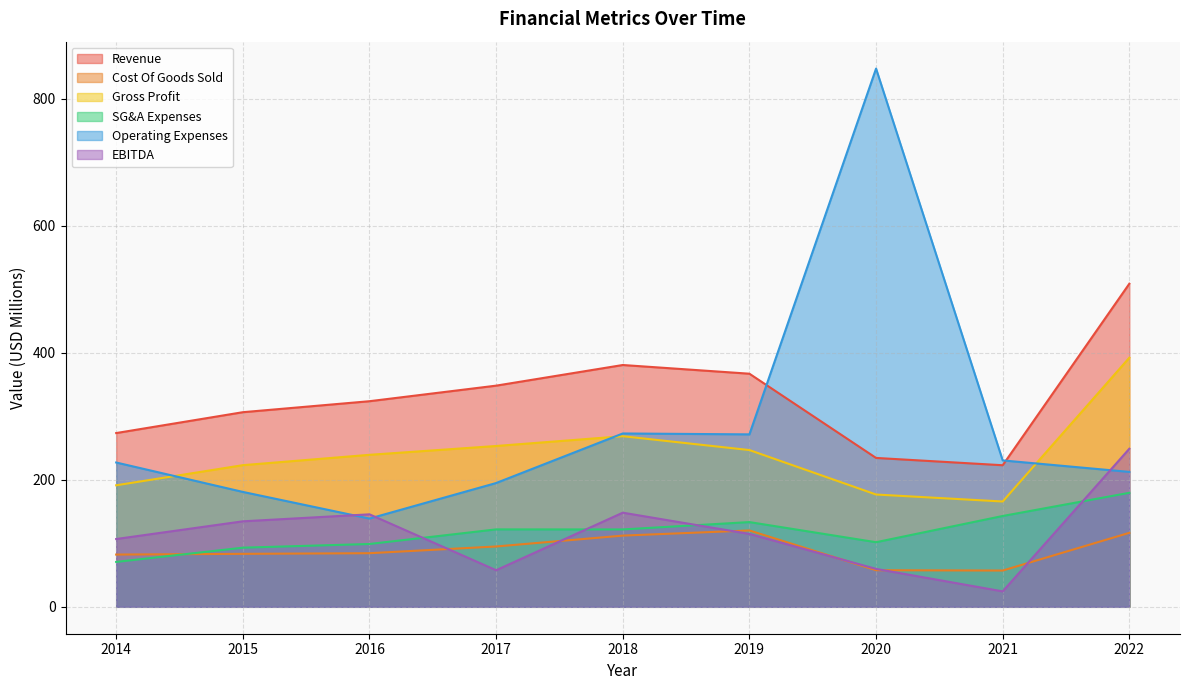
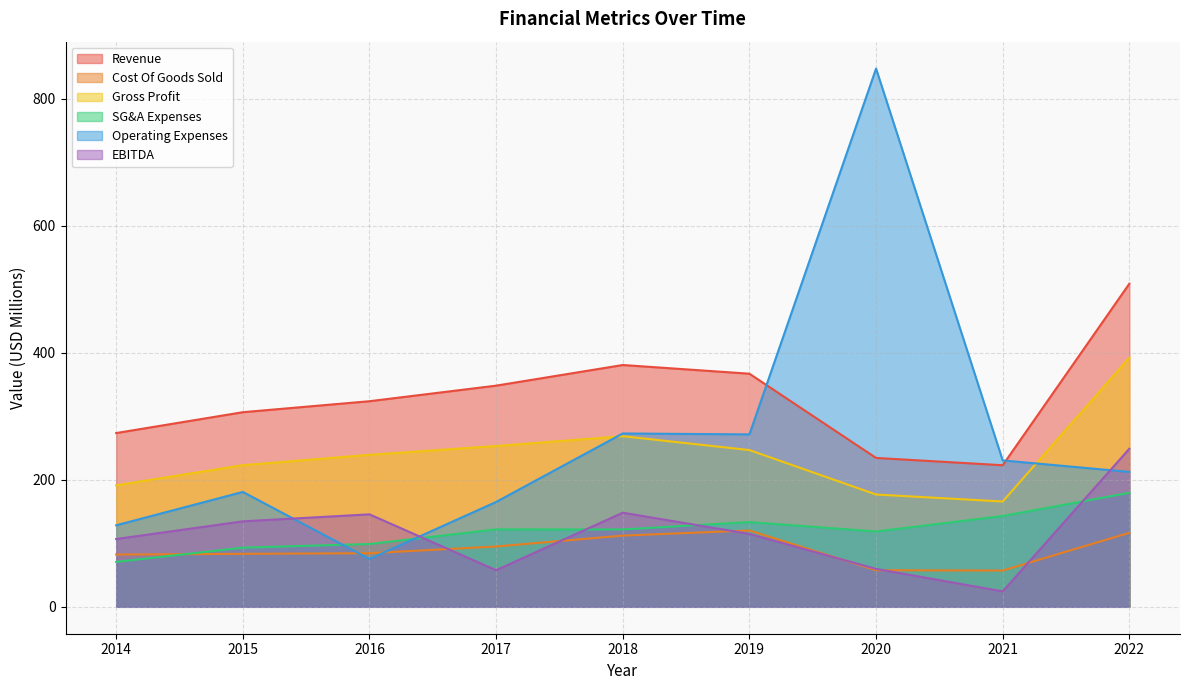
  {
    "SG&A Expenses": {
      "2014": 70,
      "2015": 90,
      "2016": 100,
      "2017": 120,
      "2018": 120,
      "2019": 130,
-     "2020": 100,
+     "2020": 120,
      "2021": 140,
      "2022": 180
    },
    "Operating Expenses": {
-     "2014": 230,
+     "2014": 130,
      "2015": 180,
-     "2016": 140,
-     "2017": 190,
+     "2016": 80,
+     "2017": 170,
      "2018": 270,
      "2019": 270,
      "2020": 850,
      "2021": 230,
      "2022": 210
    },
    "EBITDA": {
      "2014": 110,
      "2015": 130,
      "2016": 150,
      "2017": 60,
      "2018": 150,
      "2019": 110,
      "2021": 20,
      "2022": 250
    }
  }
